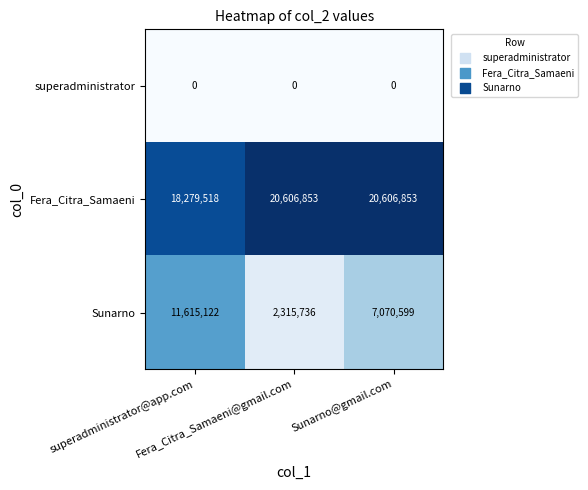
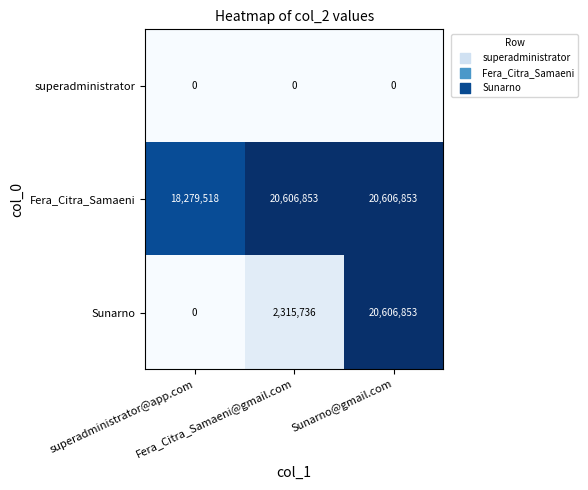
  {
    "superadministrator": {
      "superadministrator@app.com": "0",
      "Fera_Citra_Samaeni@gmail.com": "0",
      "Sunarno@gmail.com": "0"
    },
    "Fera_Citra_Samaeni": {
      "superadministrator@app.com": "18,279,518",
      "Fera_Citra_Samaeni@gmail.com": "20,606,853",
      "Sunarno@gmail.com": "20,606,853"
    },
    "Sunarno": {
-     "superadministrator@app.com": "11,615,122",
+     "superadministrator@app.com": "0",
      "Fera_Citra_Samaeni@gmail.com": "2,315,736",
-     "Sunarno@gmail.com": "7,070,599"
+     "Sunarno@gmail.com": "20,606,853"
    }
  }
